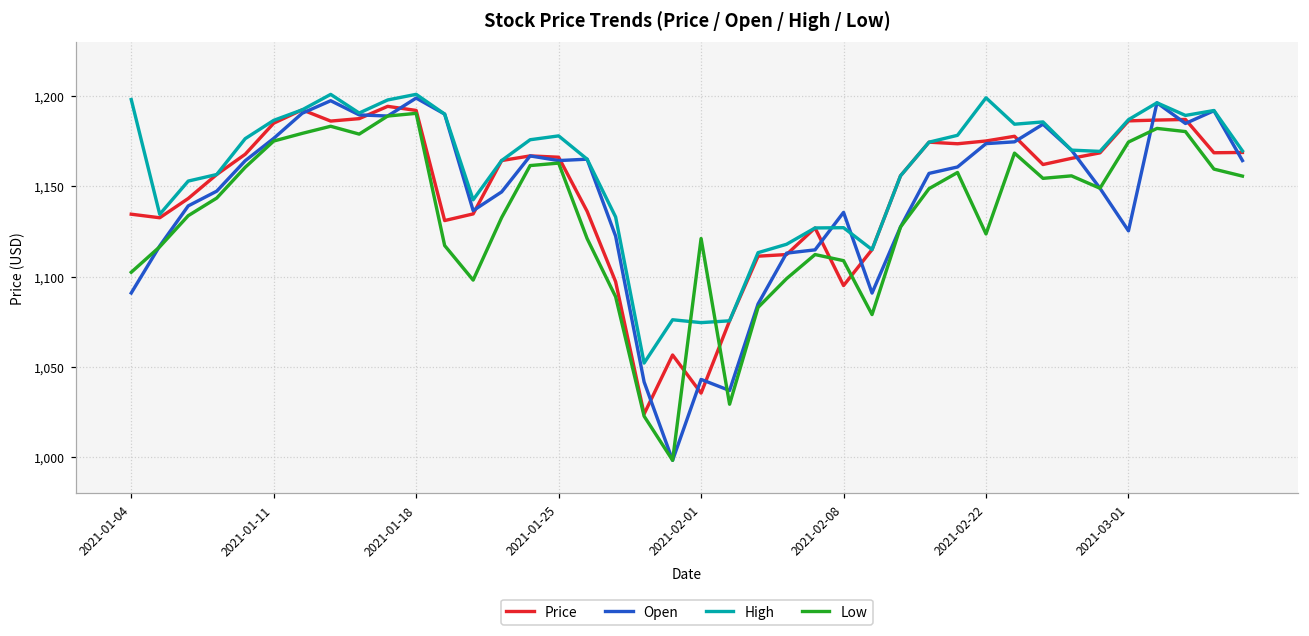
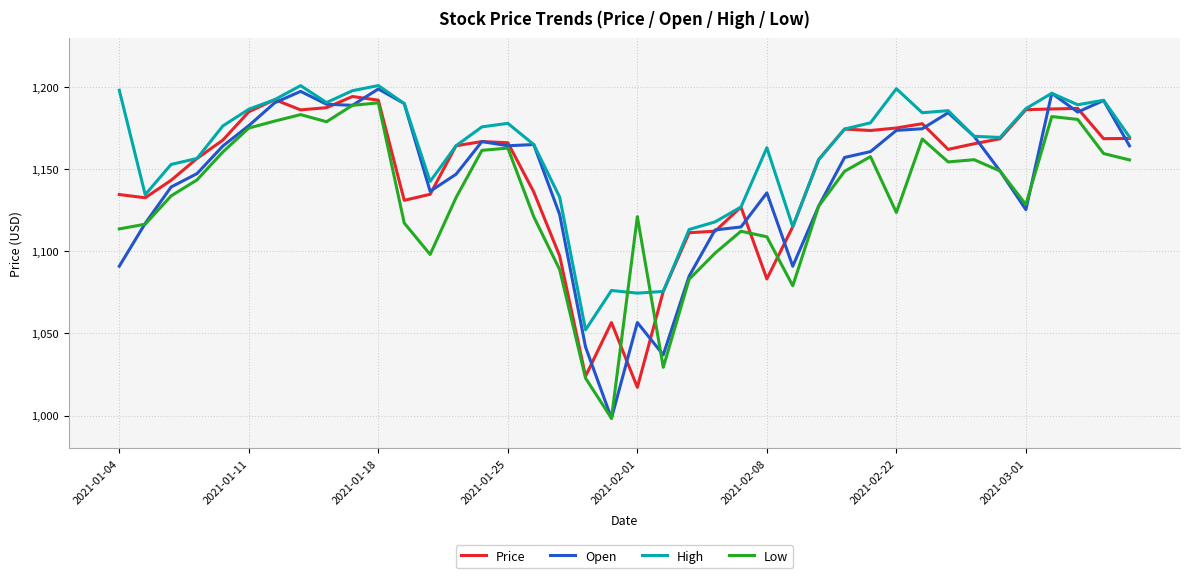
  {
    "Price": {
      "2021-01-04": "1,135",
      "2021-01-11": "1,185",
      "2021-01-18": "1,192",
      "2021-01-25": "1,166",
-     "2021-02-01": "1,036",
-     "2021-02-08": "1,095"
+     "2021-02-01": "1,017",
+     "2021-02-08": "1,083"
    },
    "Open": {
      "2021-01-04": "1,091",
      "2021-01-11": "1,176",
      "2021-01-18": "1,199",
-     "2021-02-01": "1,043",
+     "2021-02-01": "1,057",
      "2021-02-08": "1,136",
      "2021-03-01": "1,125"
    },
    "High": {
      "2021-01-04": "1,198",
      "2021-01-11": "1,186",
      "2021-01-18": "1,201",
      "2021-01-25": "1,178",
      "2021-02-01": "1,075",
-     "2021-02-08": "1,127",
+     "2021-02-08": "1,163",
      "2021-02-22": "1,199"
    },
    "Low": {
-     "2021-01-04": "1,102",
+     "2021-01-04": "1,114",
      "2021-01-11": "1,175",
      "2021-01-18": "1,190",
      "2021-02-01": "1,121",
      "2021-02-08": "1,109",
      "2021-02-22": "1,124",
-     "2021-03-01": "1,174"
+     "2021-03-01": "1,128"
    }
  }
